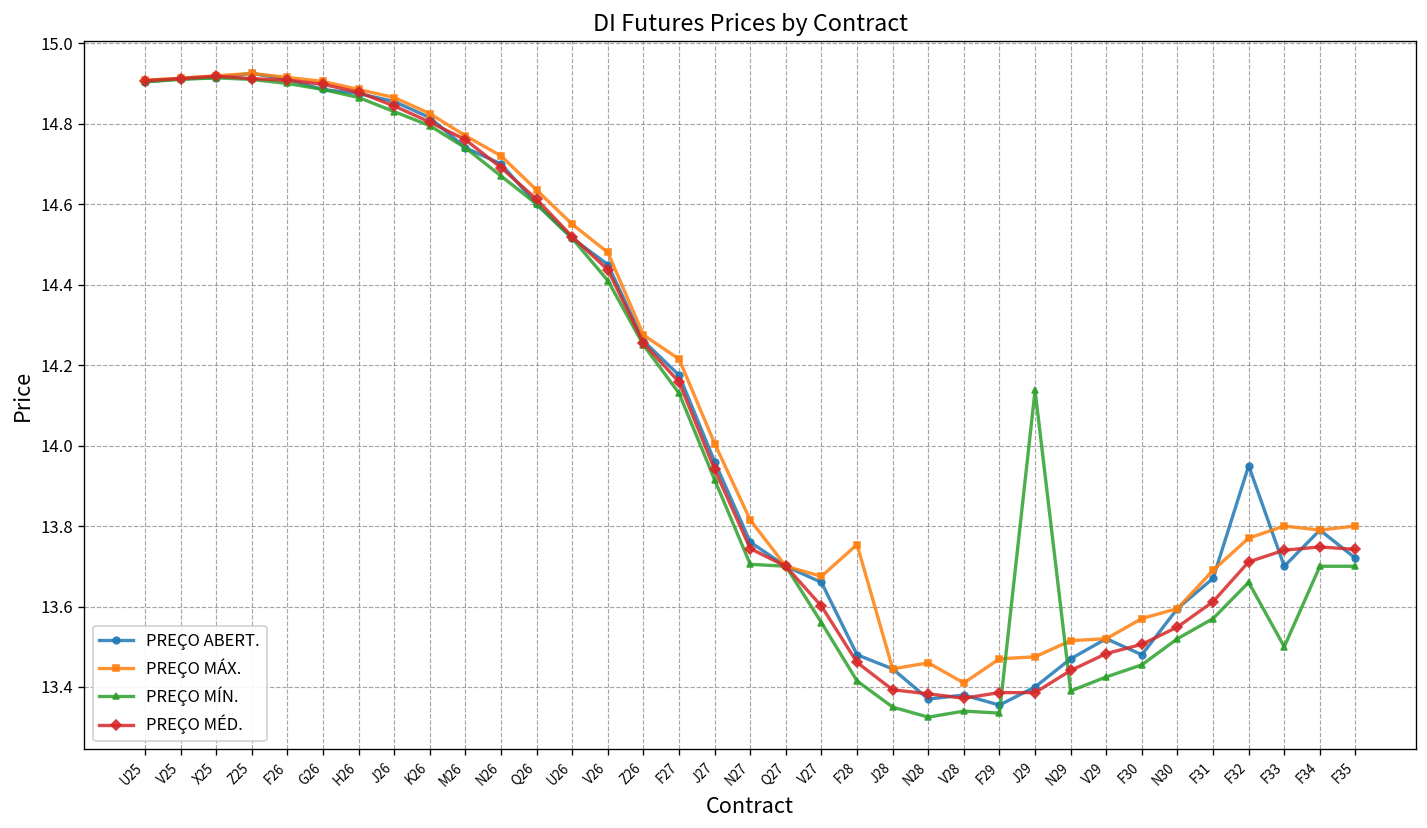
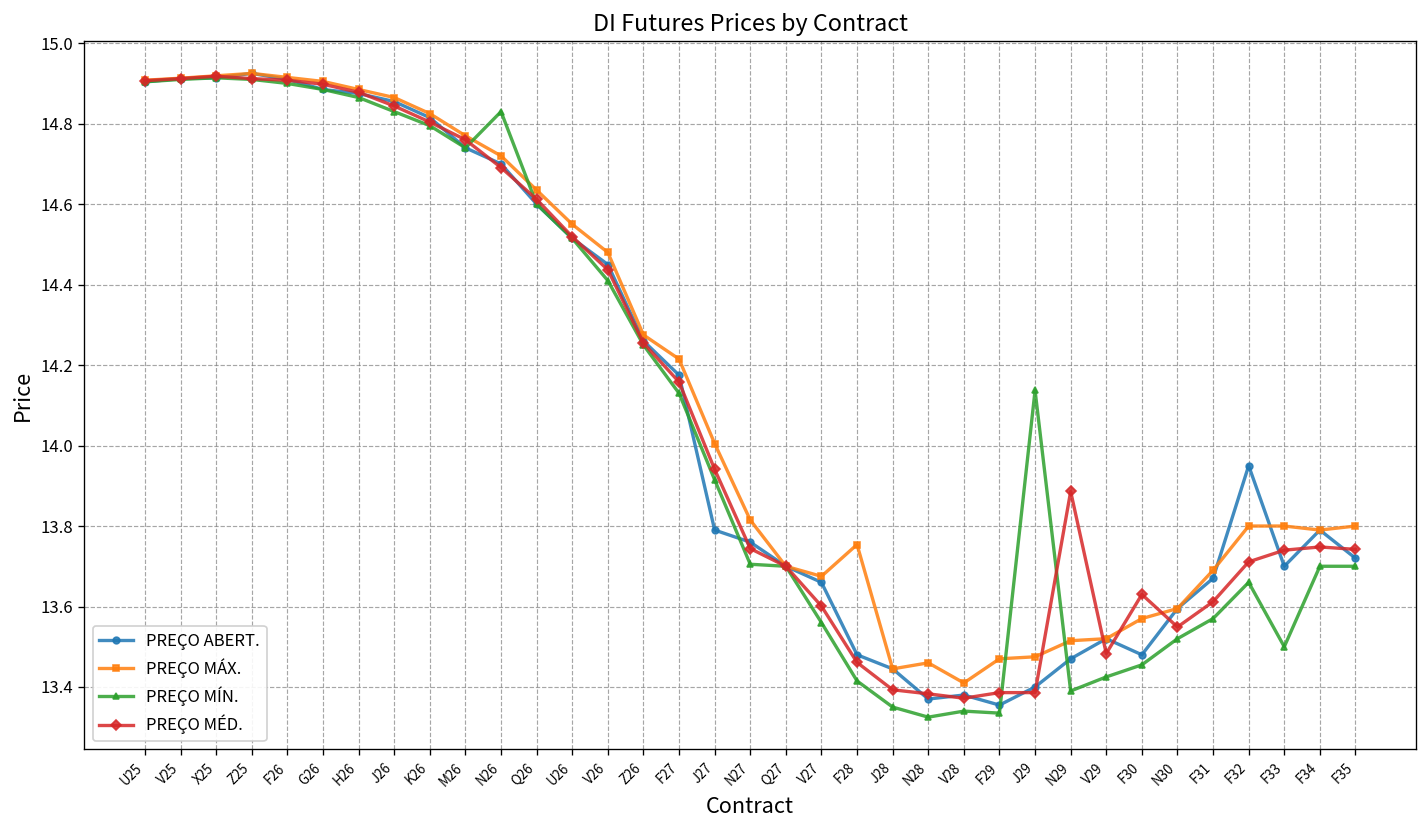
  {
    "PREÇO ABERT.": {
      "J26": 14.86,
      "K26": 14.82,
      "N26": 14.70,
      "V26": 14.45,
      "F27": 14.18,
-     "J27": 13.96,
+     "J27": 13.79,
      "N27": 13.76,
      "V27": 13.66,
      "F28": 13.48,
      "N28": 13.37,
      "V28": 13.38,
      "F29": 13.36,
      "J29": 13.40,
      "N29": 13.47,
      "F30": 13.48,
      "F31": 13.67,
      "F32": 13.95,
      "F33": 13.70,
      "F35": 13.72
    },
    "PREÇO MÁX.": {
      "J26": 14.87,
      "K26": 14.83,
      "M26": 14.77,
      "N26": 14.72,
      "Q26": 14.64,
      "U26": 14.55,
      "V26": 14.48,
      "Z26": 14.28,
      "F27": 14.22,
      "J27": 14.01,
      "N27": 13.82,
      "V27": 13.68,
      "F28": 13.75,
      "N28": 13.46,
      "V28": 13.41,
      "F29": 13.47,
      "J29": 13.48,
      "N29": 13.52,
      "F30": 13.57,
      "F31": 13.69,
-     "F32": 13.77,
+     "F32": 13.80,
      "F33": 13.80,
      "F35": 13.80
    },
    "PREÇO MÍN.": {
      "F26": 14.90,
      "H26": 14.87,
      "J26": 14.83,
      "K26": 14.80,
-     "N26": 14.67,
+     "N26": 14.83,
      "V26": 14.41,
      "F27": 14.13,
      "J27": 13.92,
      "N27": 13.71,
      "V27": 13.56,
      "F28": 13.42,
      "J28": 13.35,
      "N28": 13.33,
      "V28": 13.34,
      "F29": 13.34,
      "J29": 14.14,
      "N29": 13.39,
      "V29": 13.43,
      "F30": 13.46,
      "N30": 13.52,
      "F31": 13.57,
      "F32": 13.66,
      "F33": 13.50,
      "F34": 13.70,
      "F35": 13.70
    },
    "PREÇO MÉD.": {
      "J26": 14.84,
      "K26": 14.80,
      "M26": 14.76,
      "N26": 14.69,
      "Q26": 14.61,
      "V26": 14.44,
      "F27": 14.16,
      "J27": 13.94,
      "N27": 13.74,
      "V27": 13.60,
      "F28": 13.46,
      "J28": 13.39,
      "N28": 13.38,
      "V28": 13.37,
      "F29": 13.39,
      "J29": 13.39,
-     "N29": 13.44,
+     "N29": 13.89,
      "V29": 13.48,
-     "F30": 13.51,
+     "F30": 13.63,
      "N30": 13.55,
      "F31": 13.61,
      "F32": 13.71,
      "F33": 13.74,
      "F34": 13.75,
      "F35": 13.74
    }
  }
